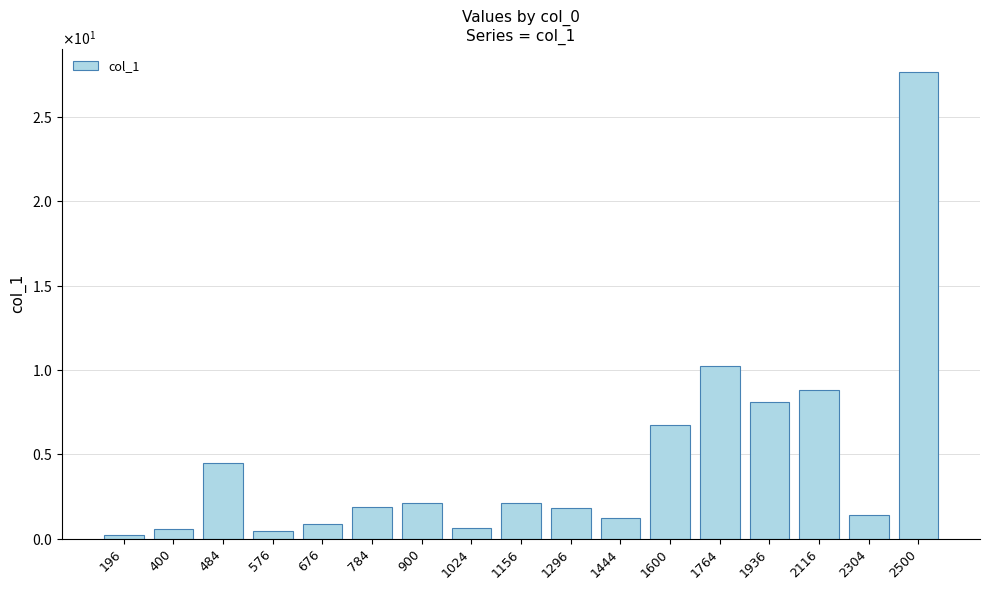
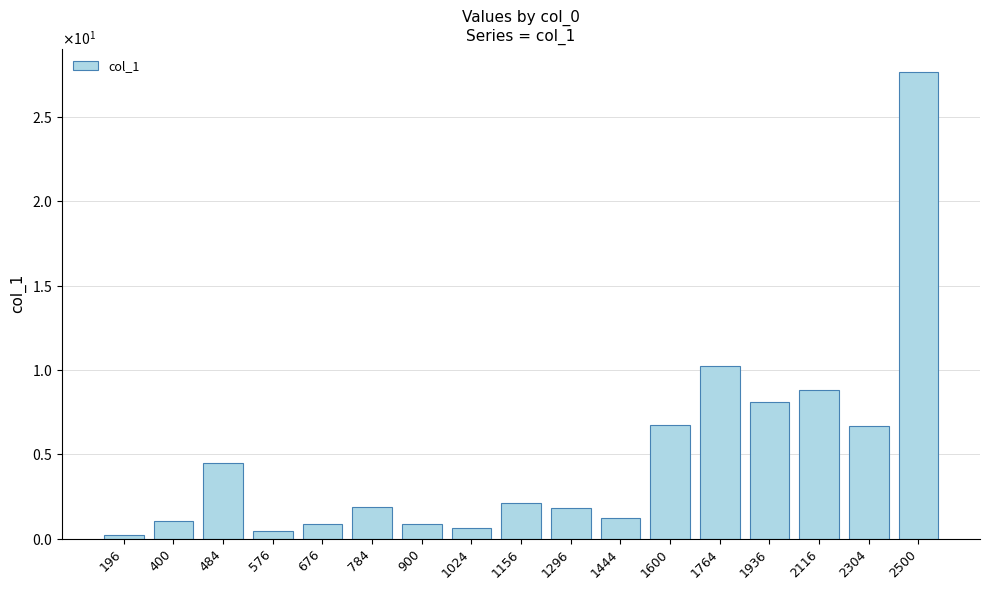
  {
    "196": 0.2,
-   "400": 0.6,
+   "400": 1.1,
    "484": 4.5,
    "576": 0.4,
    "676": 0.8,
    "784": 1.9,
-   "900": 2.1,
+   "900": 0.9,
    "1024": 0.6,
    "1156": 2.1,
    "1296": 1.8,
    "1444": 1.2,
    "1600": 6.7,
    "1764": 10.2,
    "1936": 8.1,
    "2116": 8.8,
-   "2304": 1.4,
+   "2304": 6.7,
    "2500": 27.7
  }
